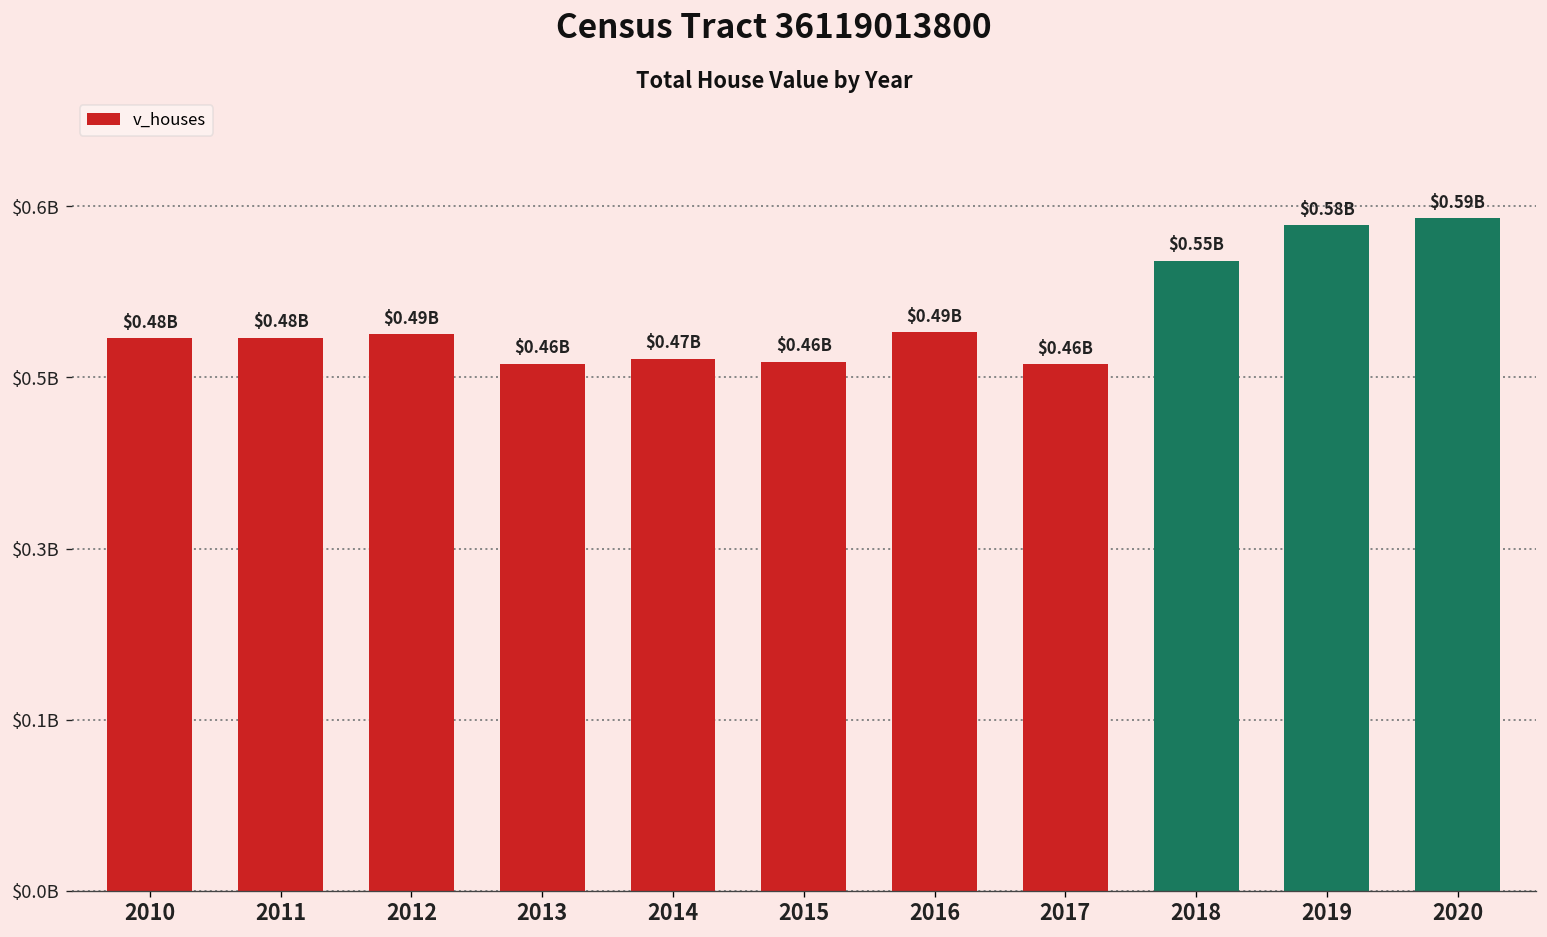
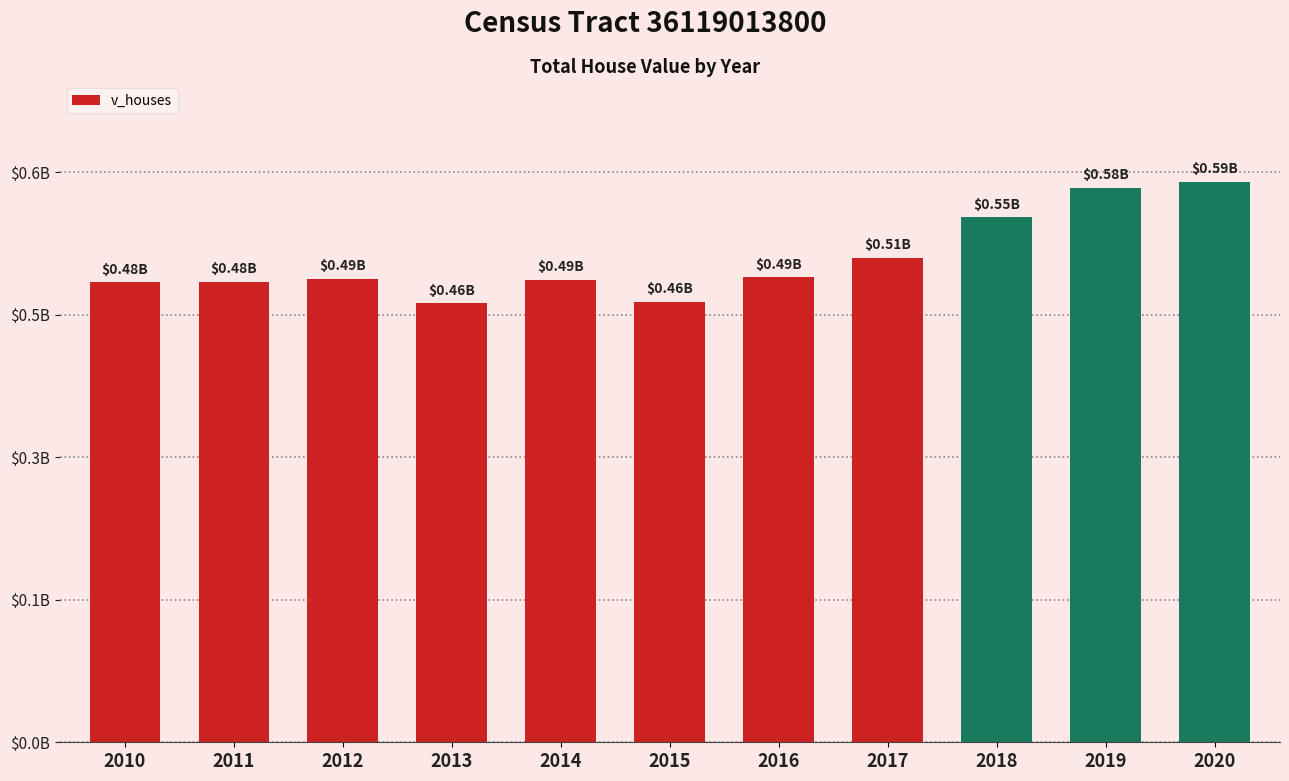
  {
    "2010": "$0.48B",
    "2011": "$0.48B",
    "2012": "$0.49B",
    "2013": "$0.46B",
-   "2014": "$0.47B",
+   "2014": "$0.49B",
    "2015": "$0.46B",
    "2016": "$0.49B",
-   "2017": "$0.46B",
+   "2017": "$0.51B",
    "2018": "$0.55B",
    "2019": "$0.58B",
    "2020": "$0.59B"
  }
